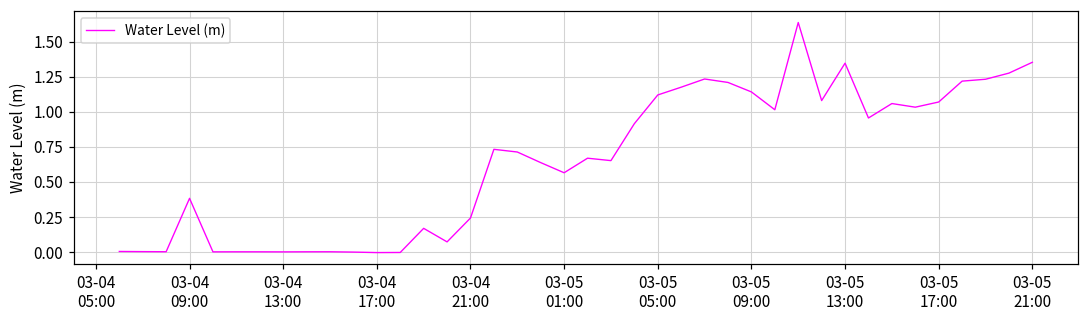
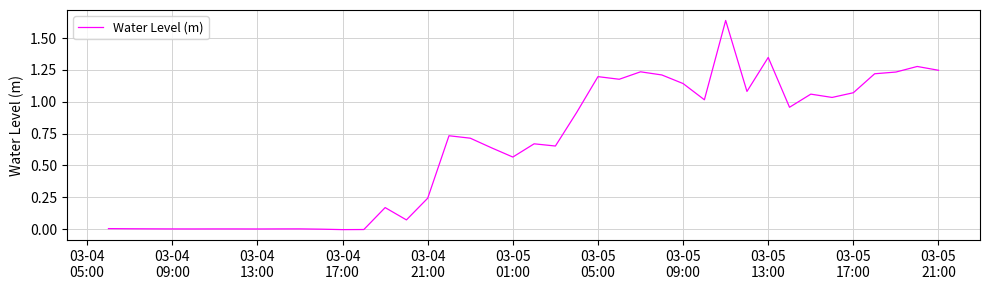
  {
-   "03-04 09:00": 0.38,
+   "03-04 09:00": 0.00,
    "03-04 13:00": 0.00,
    "03-04 17:00": 0.00,
    "03-04 21:00": 0.24,
    "03-05 01:00": 0.57,
-   "03-05 05:00": 1.12,
+   "03-05 05:00": 1.20,
    "03-05 09:00": 1.14,
    "03-05 13:00": 1.35,
    "03-05 17:00": 1.07,
-   "03-05 21:00": 1.35
+   "03-05 21:00": 1.25
  }
